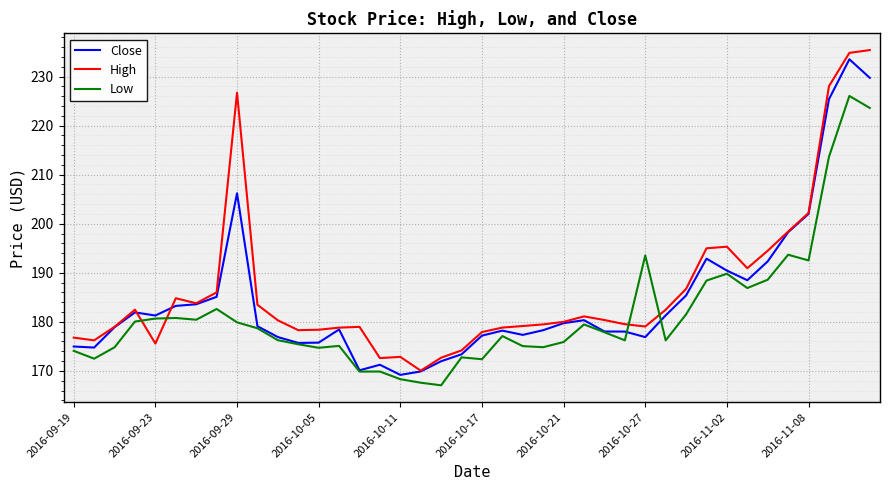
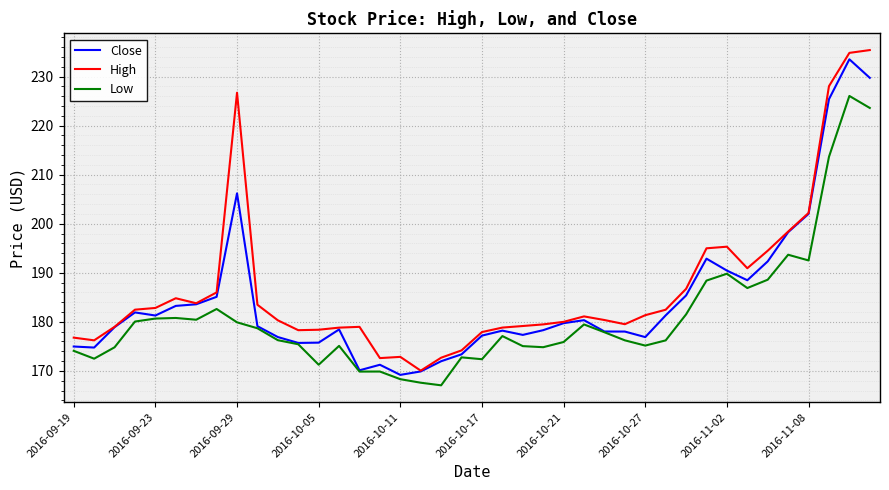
  {
    "Close": {
      "2016-09-19": 175,
      "2016-09-23": 181,
      "2016-09-29": 206,
      "2016-10-05": 176,
      "2016-10-11": 169,
      "2016-10-17": 177,
      "2016-10-27": 177,
      "2016-11-02": 190
    },
    "High": {
      "2016-09-19": 177,
-     "2016-09-23": 176,
+     "2016-09-23": 183,
      "2016-09-29": 227,
      "2016-10-05": 178,
      "2016-10-11": 173,
      "2016-10-17": 178,
-     "2016-10-27": 179,
+     "2016-10-27": 181,
      "2016-11-02": 195
    },
    "Low": {
      "2016-09-19": 174,
      "2016-09-23": 181,
      "2016-09-29": 180,
-     "2016-10-05": 175,
+     "2016-10-05": 171,
      "2016-10-11": 168,
      "2016-10-17": 172,
      "2016-10-21": 176,
-     "2016-10-27": 194,
+     "2016-10-27": 175,
      "2016-11-02": 190,
      "2016-11-08": 193
    }
  }
